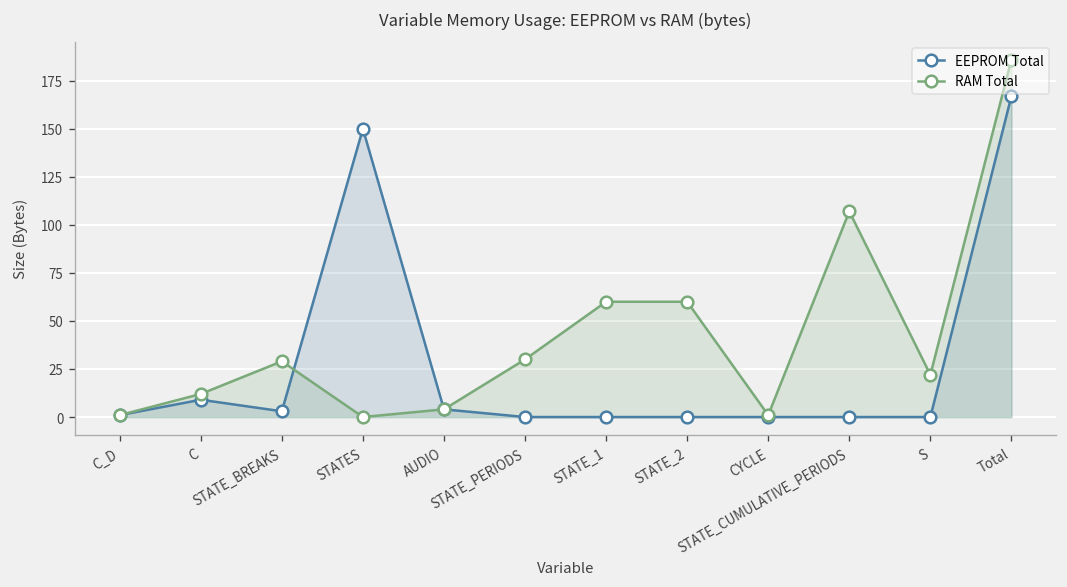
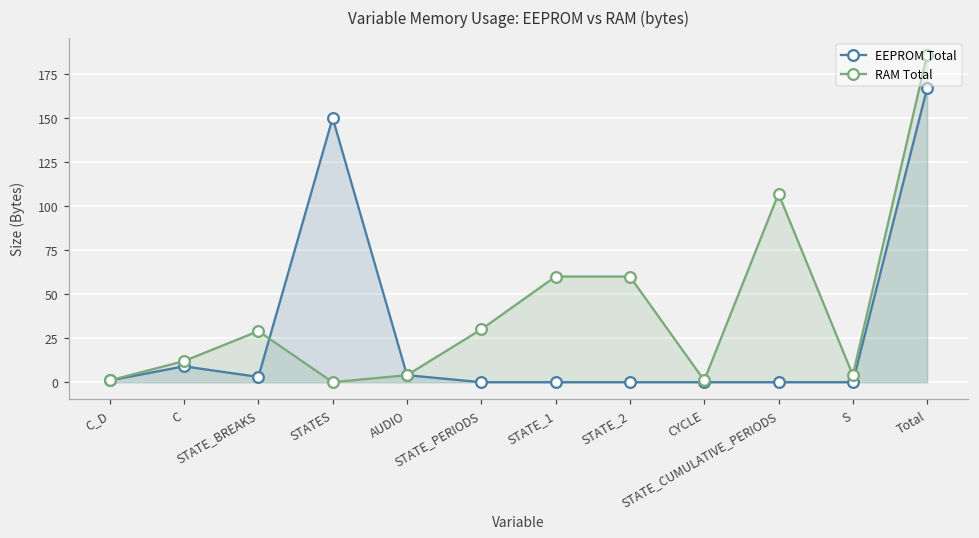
  {
    "EEPROM Total": {
      "C": 9,
      "STATE_BREAKS": 3,
      "STATES": 150,
      "STATE_PERIODS": 0,
      "STATE_1": 0,
      "STATE_2": 0,
      "STATE_CUMULATIVE_PERIODS": 0,
      "S": 0,
      "Total": 167
    },
    "RAM Total": {
      "C": 12,
      "STATE_BREAKS": 29,
      "STATES": 0,
      "STATE_PERIODS": 30,
      "STATE_1": 60,
      "STATE_2": 60,
      "STATE_CUMULATIVE_PERIODS": 107,
-     "S": 22
+     "S": 4
    }
  }
